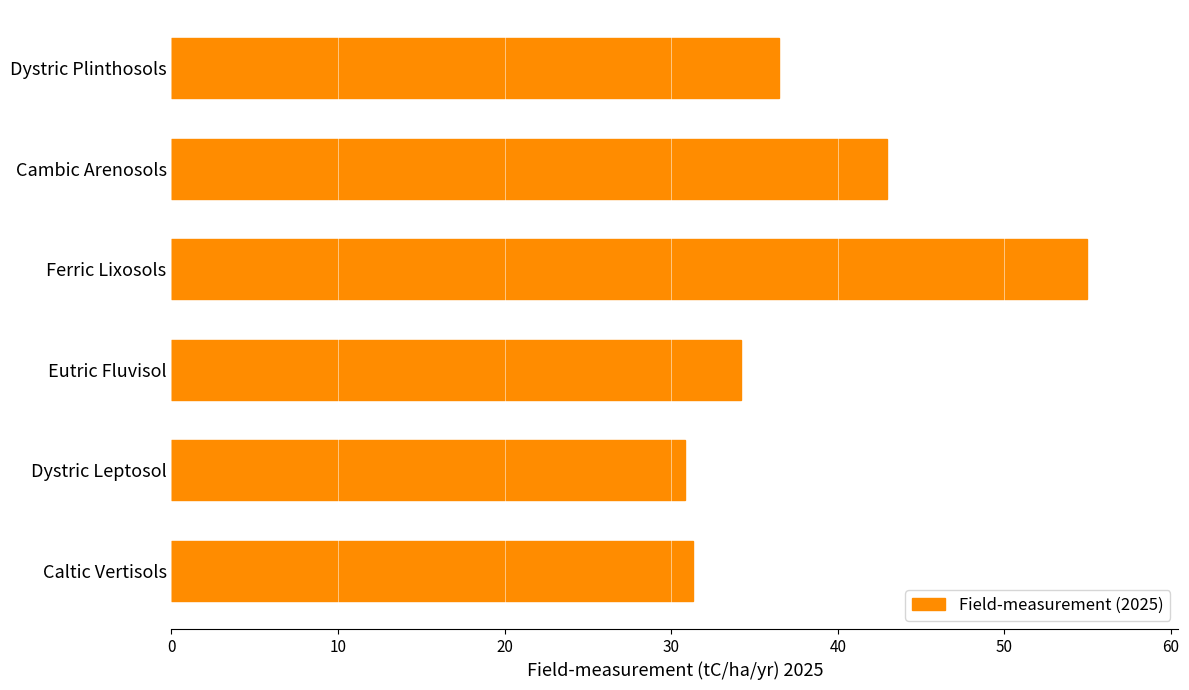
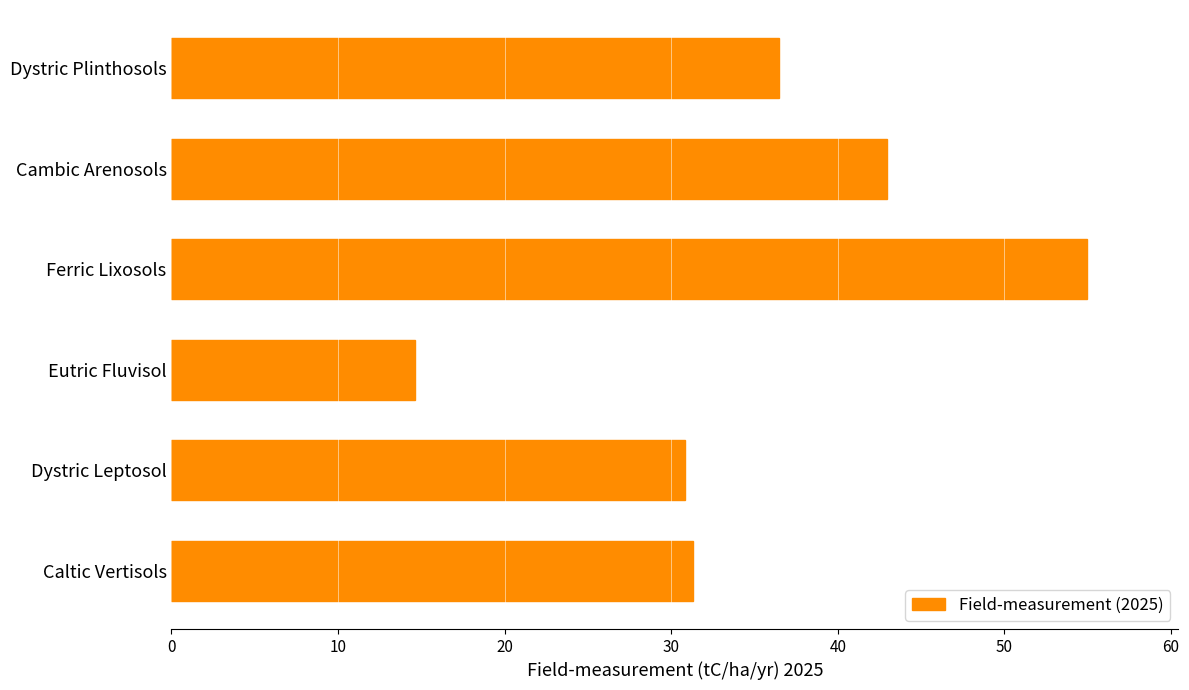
  {
    "Dystric Plinthosols": 36.5,
    "Cambic Arenosols": 42.9,
    "Ferric Lixosols": 54.9,
-   "Eutric Fluvisol": 34.2,
+   "Eutric Fluvisol": 14.6,
    "Dystric Leptosol": 30.8,
    "Caltic Vertisols": 31.3
  }
